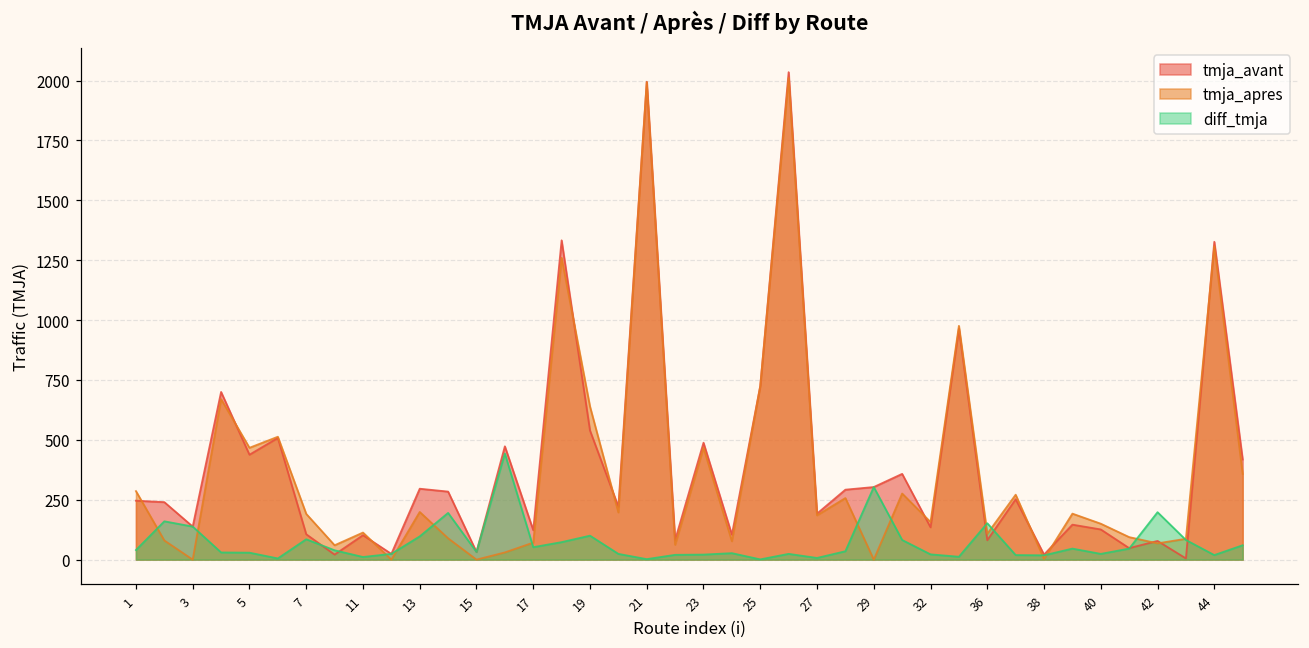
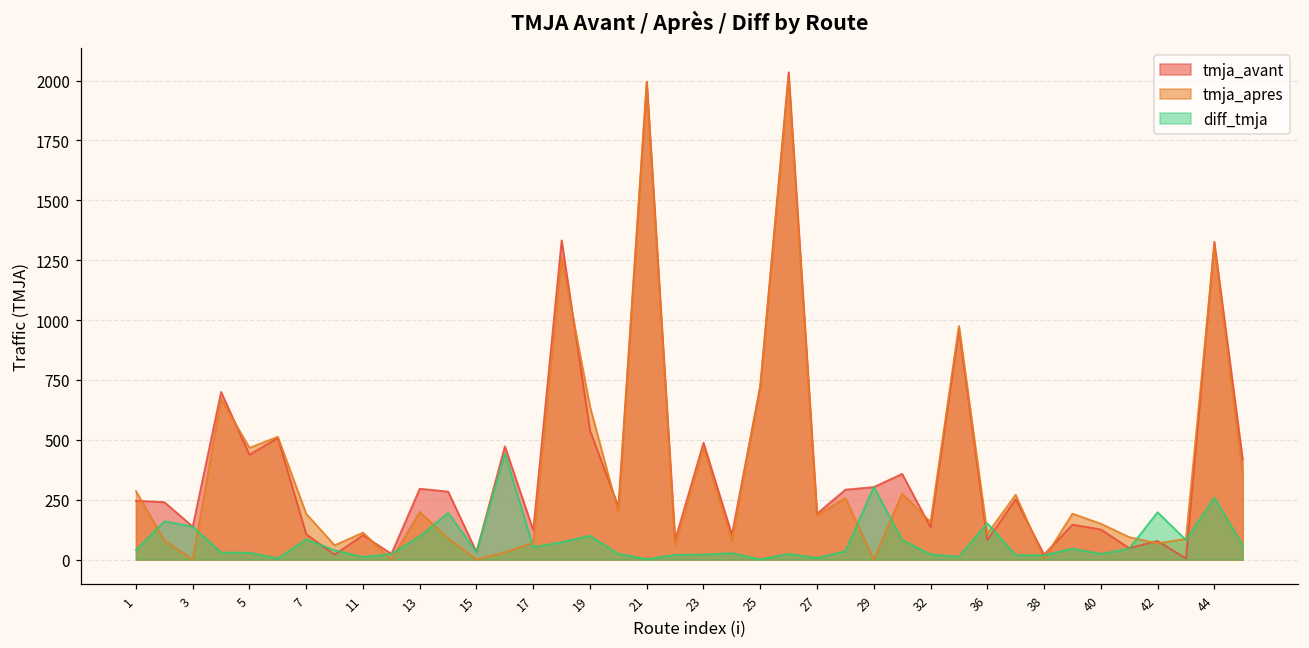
  {
    "diff_tmja": {
      "32": 20,
      "36": 150,
      "40": 20,
      "42": 200,
-     "44": 20
+     "44": 260
    }
  }
